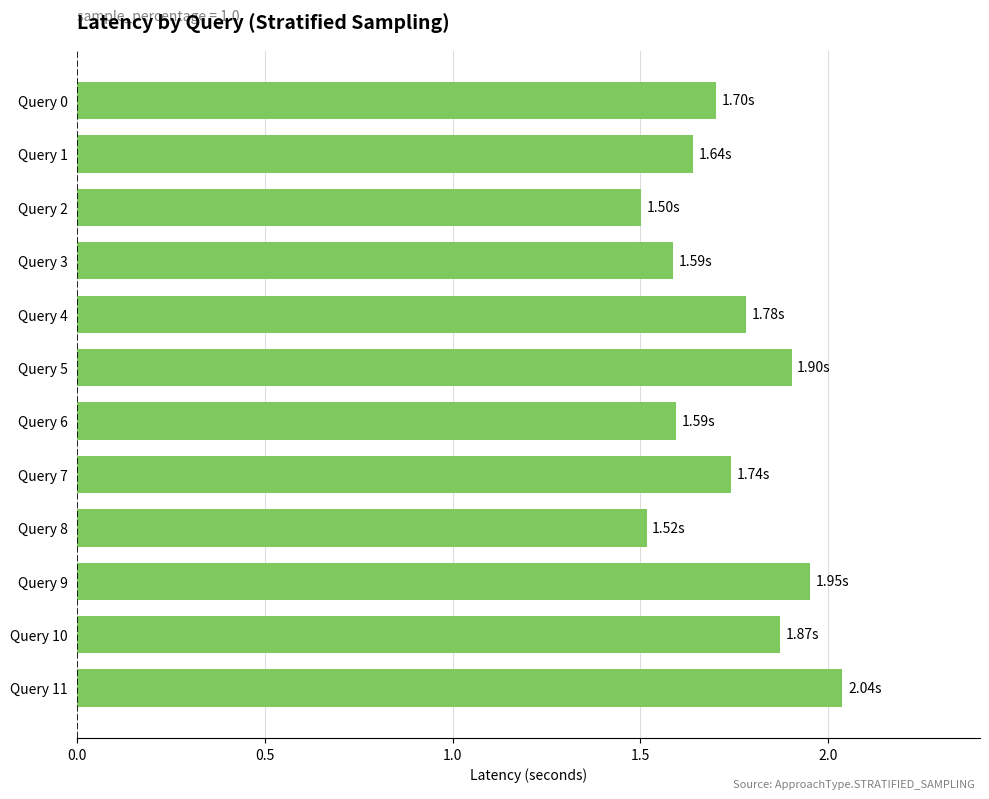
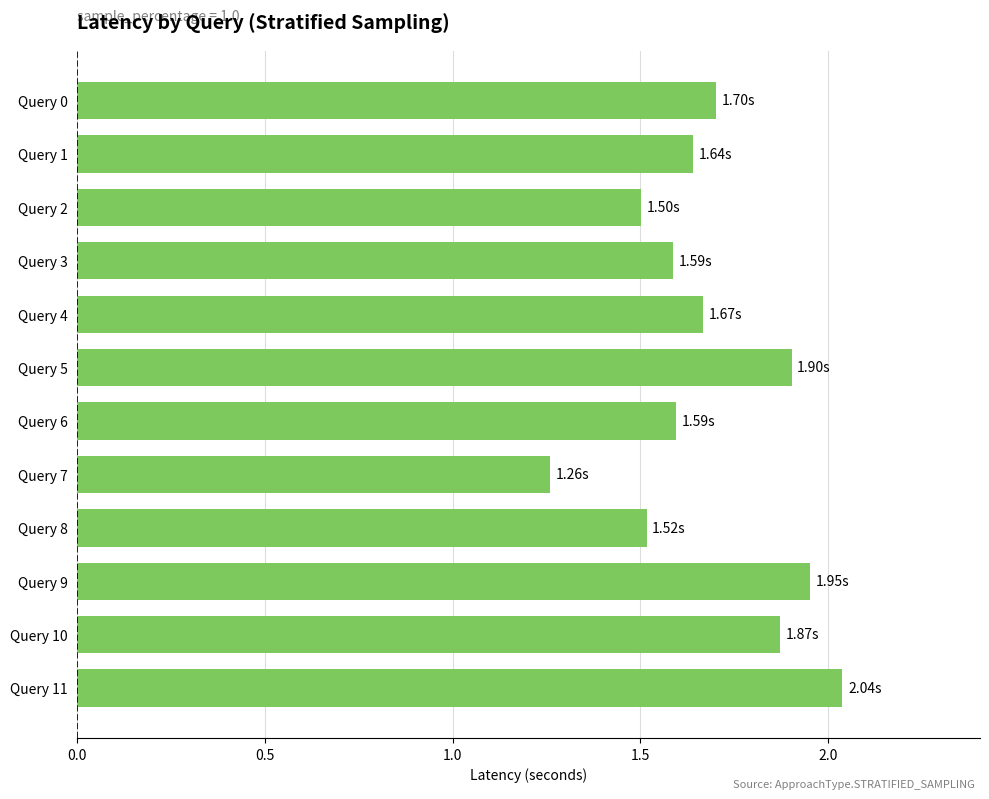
  {
    "Query 0": "1.70s",
    "Query 1": "1.64s",
    "Query 2": "1.50s",
    "Query 3": "1.59s",
-   "Query 4": "1.78s",
+   "Query 4": "1.67s",
    "Query 5": "1.90s",
    "Query 6": "1.59s",
-   "Query 7": "1.74s",
+   "Query 7": "1.26s",
    "Query 8": "1.52s",
    "Query 9": "1.95s",
    "Query 10": "1.87s",
    "Query 11": "2.04s"
  }
